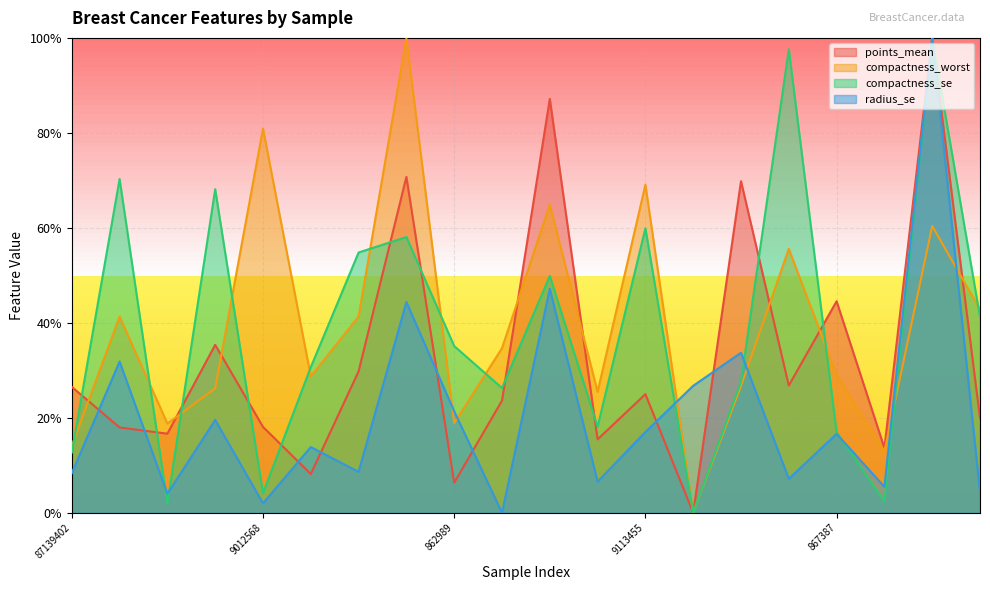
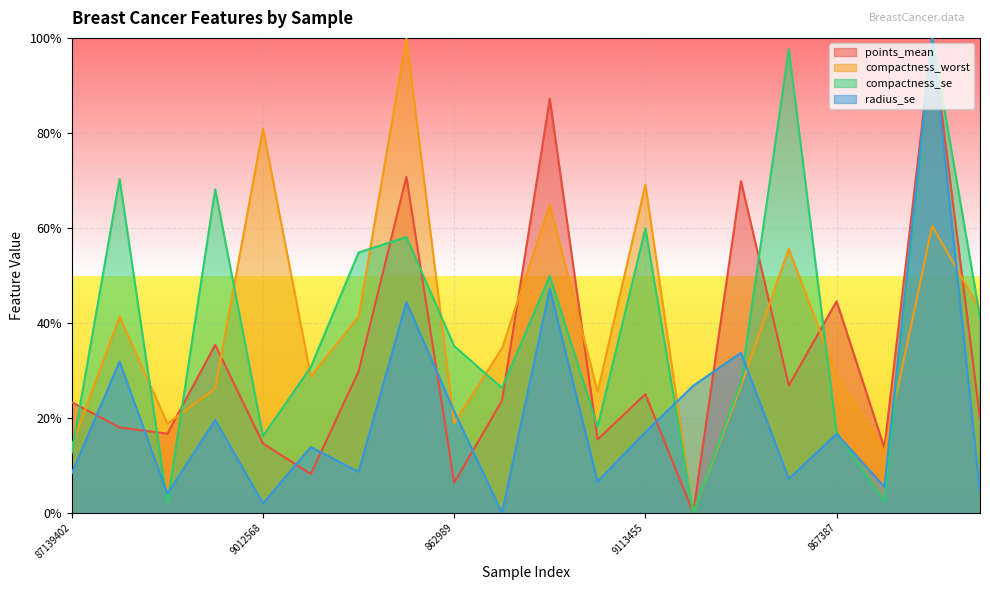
  {
    "points_mean": {
-     "87139402": "27%",
-     "9012568": "18%",
+     "87139402": "23%",
+     "9012568": "15%",
      "862989": "6%",
      "9113455": "25%",
      "867387": "45%"
    },
    "compactness_worst": {
      "87139402": "14%",
      "9012568": "81%",
      "862989": "19%",
      "9113455": "69%",
      "867387": "29%"
    },
    "compactness_se": {
      "87139402": "13%",
-     "9012568": "4%",
+     "9012568": "16%",
      "862989": "35%",
      "9113455": "60%"
    },
    "radius_se": {
      "87139402": "8%",
      "9012568": "2%",
      "862989": "21%",
      "9113455": "17%"
    }
  }
